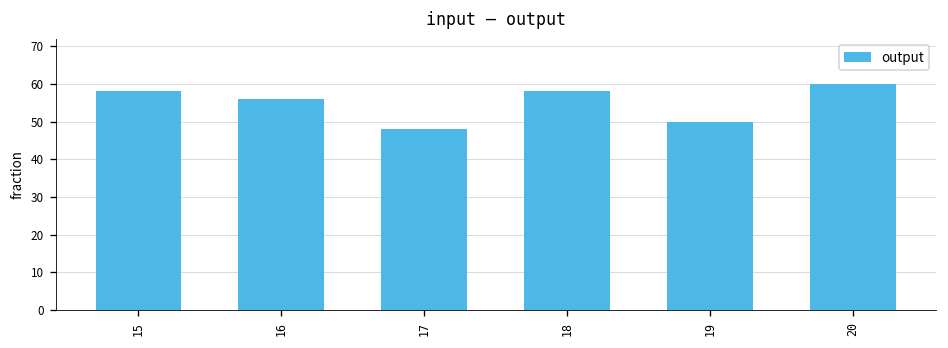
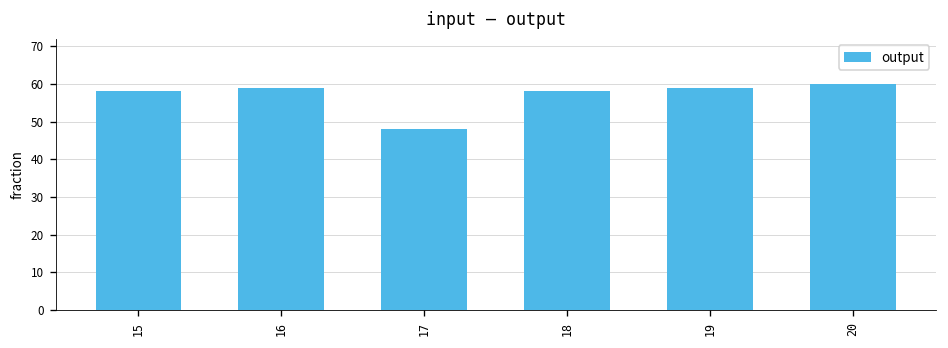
  {
    "15": 58,
-   "16": 56,
+   "16": 59,
    "17": 48,
    "18": 58,
-   "19": 50,
+   "19": 59,
    "20": 60
  }
